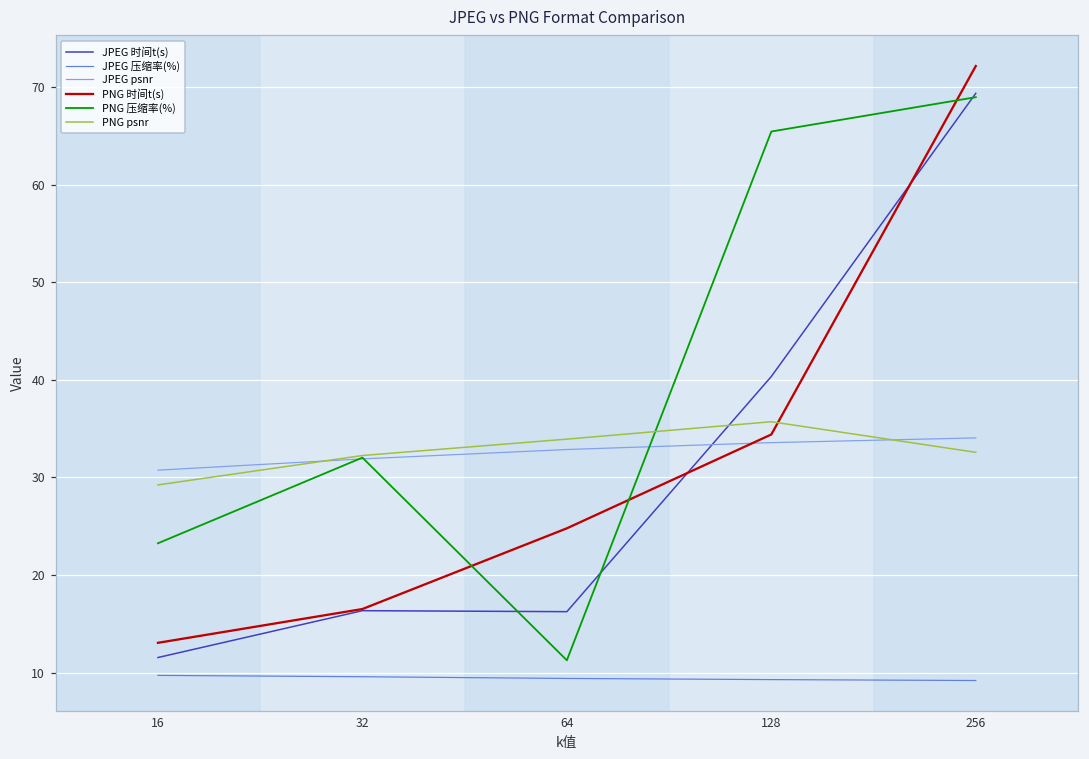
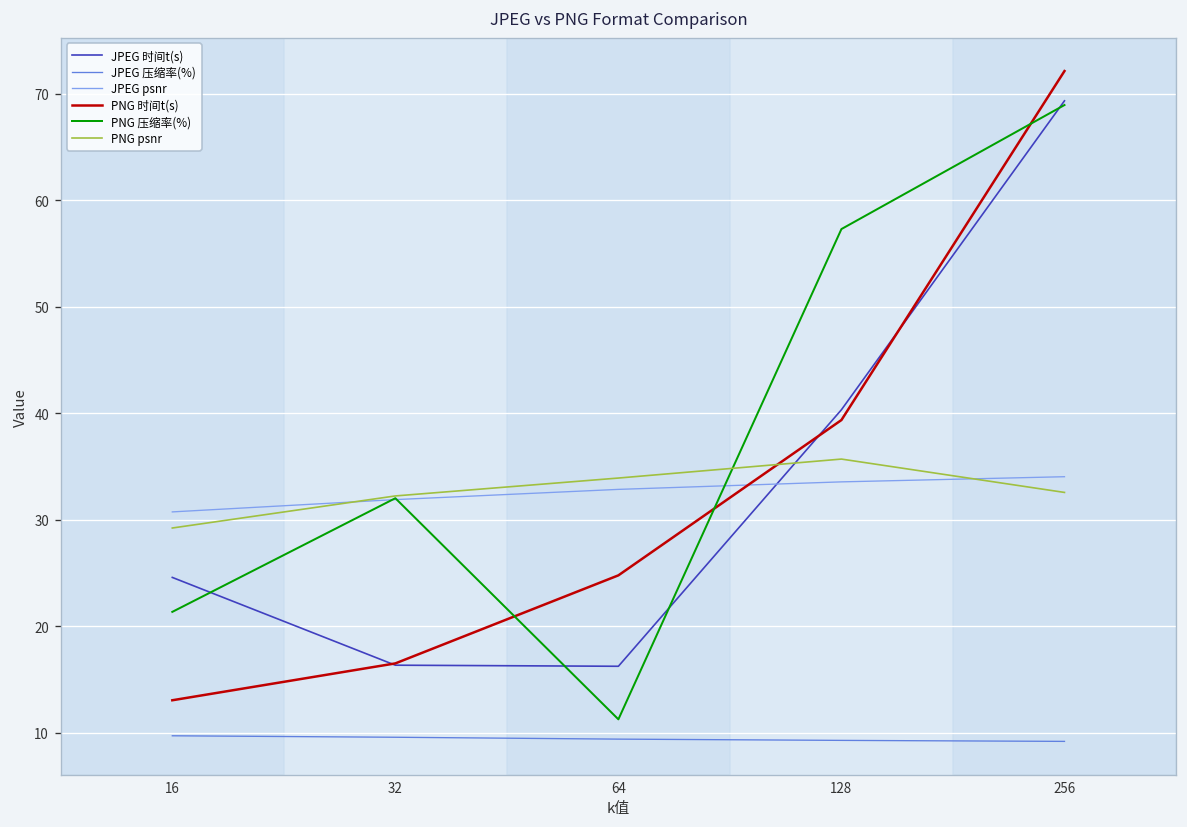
  {
    "JPEG 时间t(s)": {
-     "16": 12,
+     "16": 25,
      "64": 16,
      "128": 40,
      "256": 69
    },
    "PNG 时间t(s)": {
      "16": 13,
      "64": 25,
-     "128": 34,
+     "128": 39,
      "256": 72
    },
    "PNG 压缩率(%)": {
-     "16": 23,
+     "16": 21,
      "64": 11,
-     "128": 65,
+     "128": 57,
      "256": 69
    },
    "PNG psnr": {
      "16": 29,
      "64": 34,
      "128": 36,
      "256": 33
    }
  }
